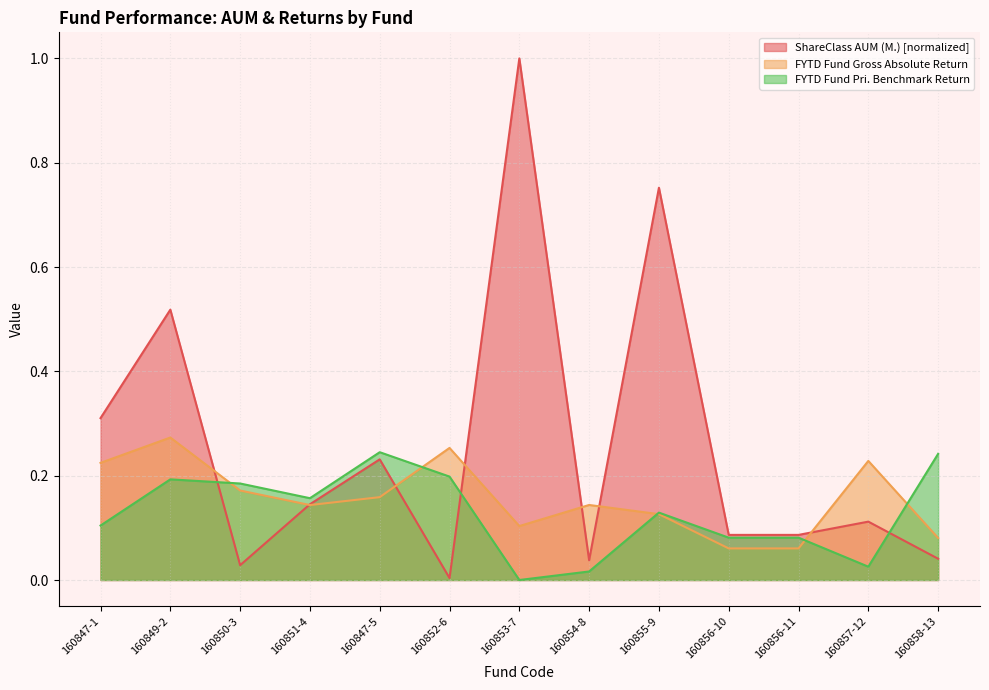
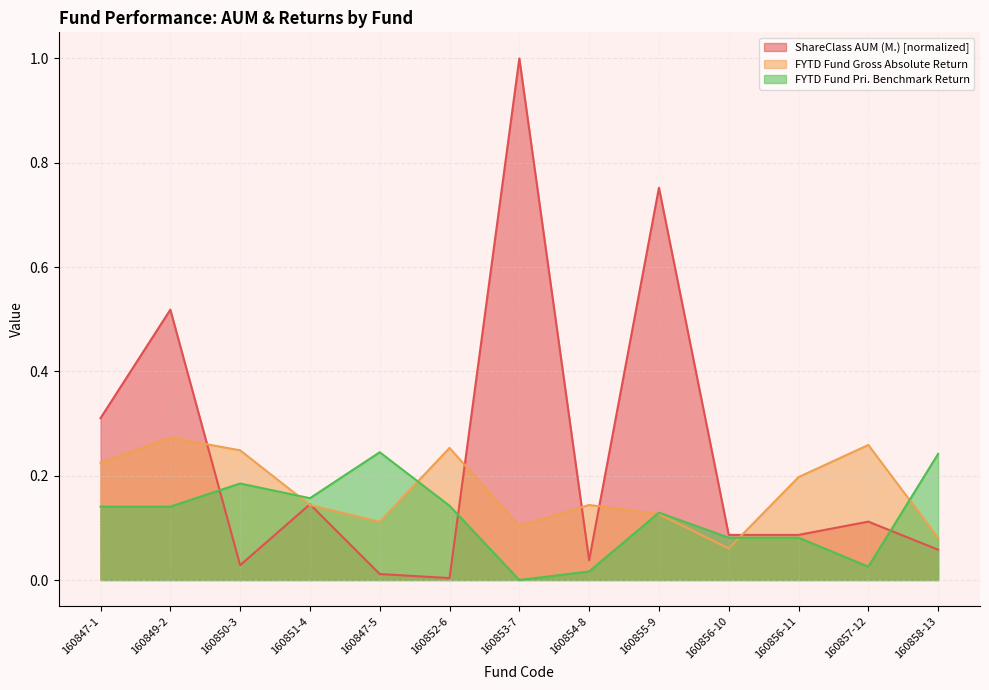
  {
    "ShareClass AUM (M.) [normalized]": {
      "160847-1": 0.31,
      "160849-2": 0.52,
      "160850-3": 0.03,
-     "160847-5": 0.23,
+     "160847-5": 0.01,
      "160852-6": 0.00,
      "160853-7": 1.00,
      "160854-8": 0.04,
      "160855-9": 0.75,
      "160856-10": 0.09,
      "160856-11": 0.09,
      "160857-12": 0.11,
-     "160858-13": 0.04
+     "160858-13": 0.06
    },
    "FYTD Fund Gross Absolute Return": {
      "160847-1": 0.22,
      "160849-2": 0.27,
-     "160850-3": 0.17,
-     "160847-5": 0.16,
+     "160850-3": 0.25,
+     "160847-5": 0.11,
      "160852-6": 0.25,
      "160853-7": 0.10,
      "160854-8": 0.14,
      "160856-10": 0.06,
-     "160856-11": 0.06,
-     "160857-12": 0.23,
+     "160856-11": 0.20,
+     "160857-12": 0.26,
      "160858-13": 0.08
    },
    "FYTD Fund Pri. Benchmark Return": {
-     "160847-1": 0.10,
-     "160849-2": 0.19,
+     "160847-1": 0.14,
+     "160849-2": 0.14,
      "160850-3": 0.19,
      "160851-4": 0.16,
      "160847-5": 0.25,
-     "160852-6": 0.20,
+     "160852-6": 0.14,
      "160853-7": 0.00,
      "160854-8": 0.02,
      "160856-10": 0.08,
      "160856-11": 0.08,
      "160857-12": 0.03,
      "160858-13": 0.24
    }
  }
